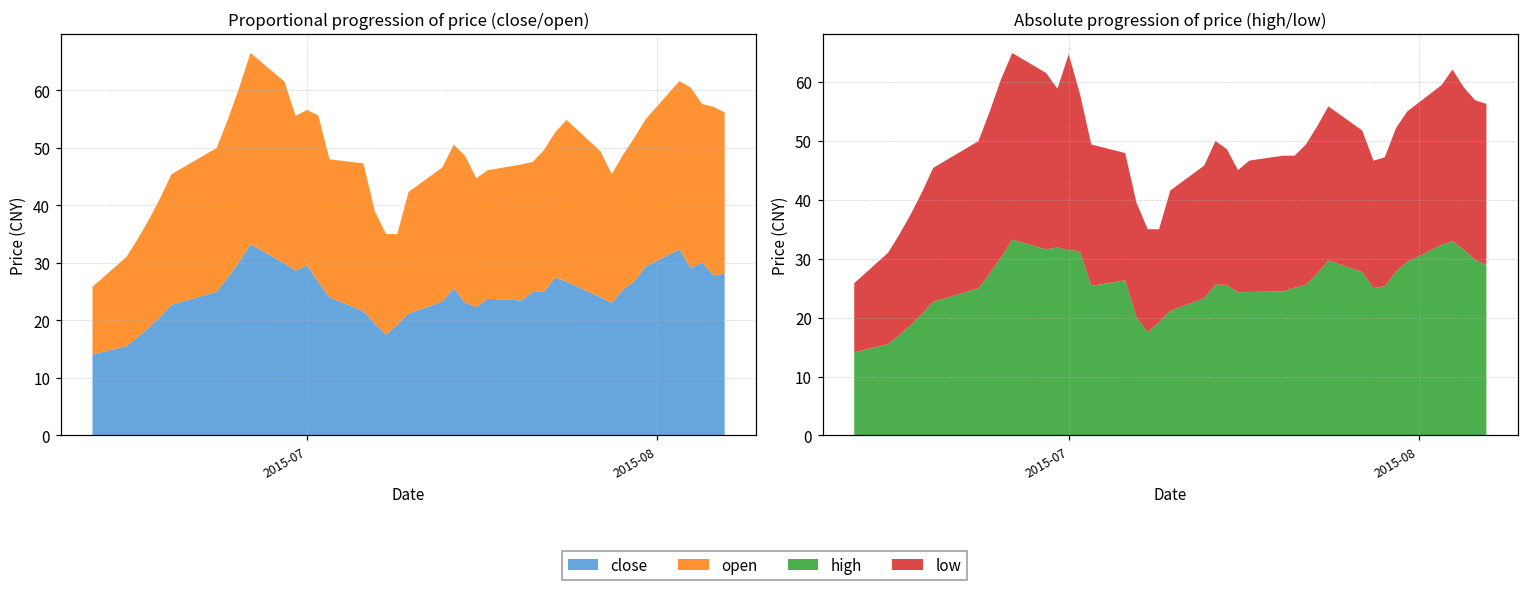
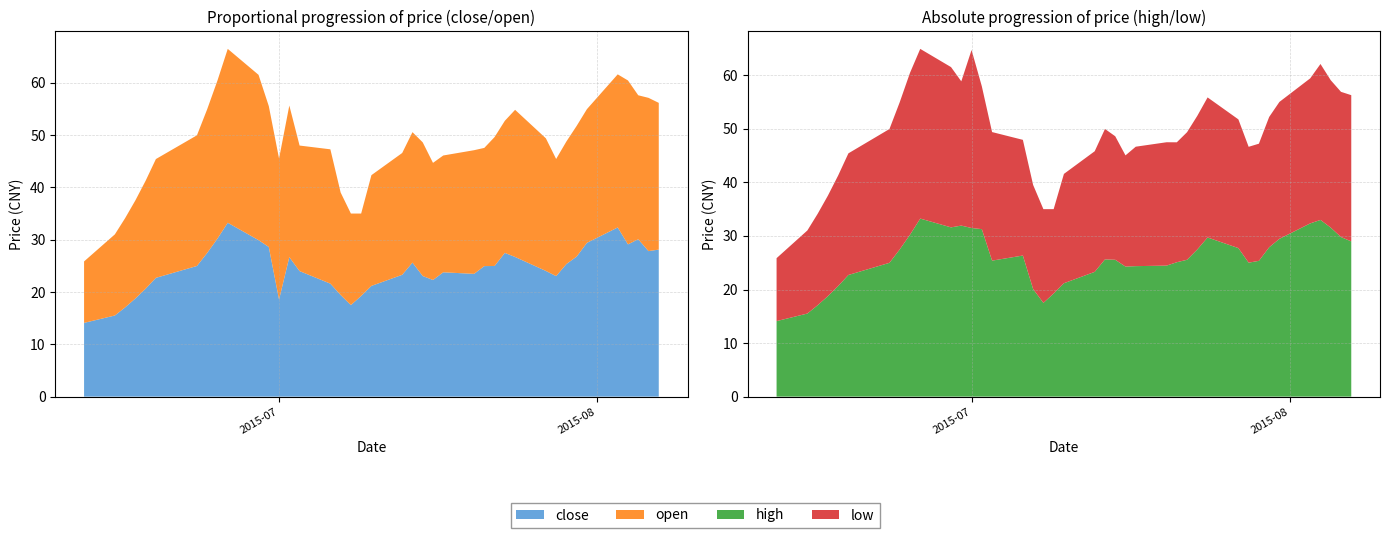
  {
    "Proportional progression of price (close/open)": {
      "close": {
-       "2015-07": 30
+       "2015-07": 19
      },
      "open": {
        "2015-07": 27
      }
    },
    "Absolute progression of price (high/low)": {
      "high": {
        "2015-07": 31
      },
      "low": {
        "2015-07": 33
      }
    }
  }
